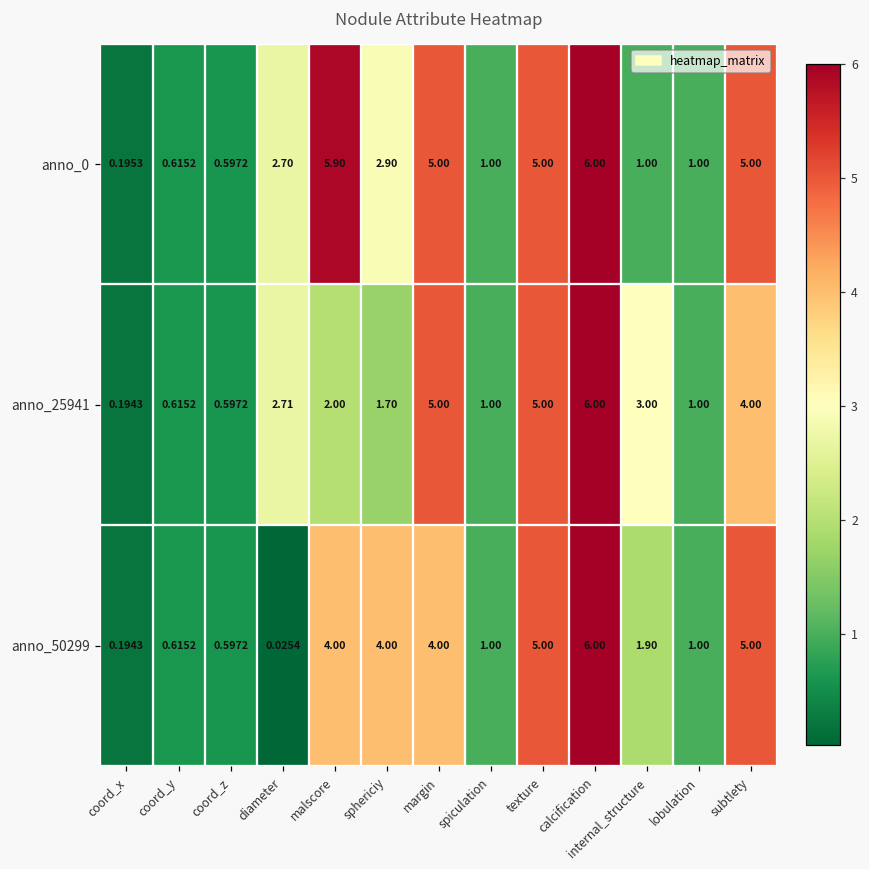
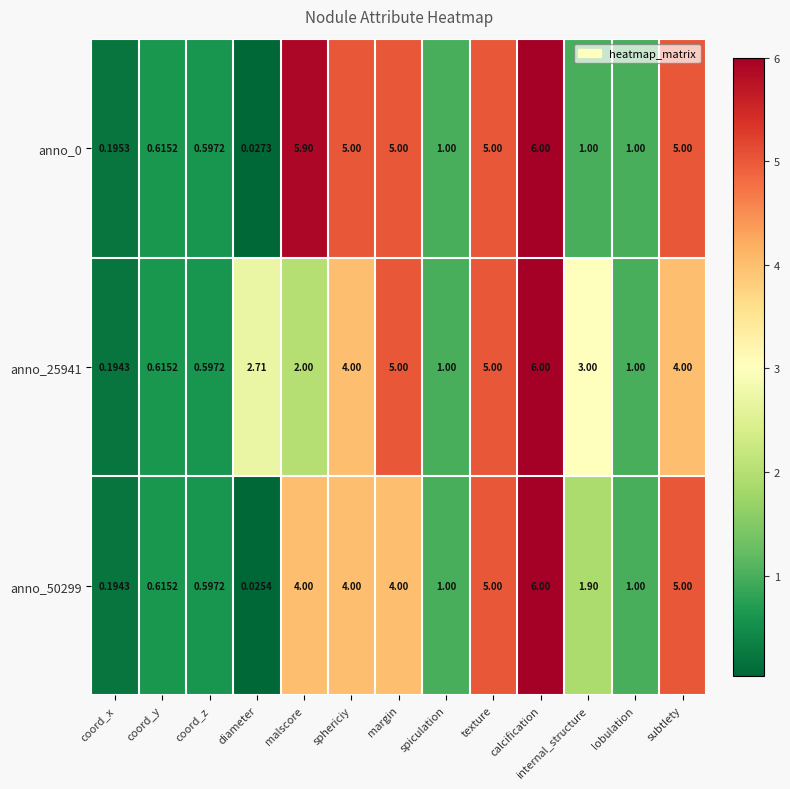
  {
    "anno_0": {
      "coord_x": 0.1953,
      "coord_y": 0.6152,
      "coord_z": 0.5972,
-     "diameter": 2.70,
+     "diameter": 0.0273,
      "malscore": 5.90,
-     "sphericiy": 2.90,
+     "sphericiy": 5.00,
      "margin": 5.00,
      "spiculation": 1.00,
      "texture": 5.00,
      "calcification": 6.00,
      "internal_structure": 1.00,
      "lobulation": 1.00,
      "subtlety": 5.00
    },
    "anno_25941": {
      "coord_x": 0.1943,
      "coord_y": 0.6152,
      "coord_z": 0.5972,
      "diameter": 2.71,
      "malscore": 2.00,
-     "sphericiy": 1.70,
+     "sphericiy": 4.00,
      "margin": 5.00,
      "spiculation": 1.00,
      "texture": 5.00,
      "calcification": 6.00,
      "internal_structure": 3.00,
      "lobulation": 1.00,
      "subtlety": 4.00
    },
    "anno_50299": {
      "coord_x": 0.1943,
      "coord_y": 0.6152,
      "coord_z": 0.5972,
      "diameter": 0.0254,
      "malscore": 4.00,
      "sphericiy": 4.00,
      "margin": 4.00,
      "spiculation": 1.00,
      "texture": 5.00,
      "calcification": 6.00,
      "internal_structure": 1.90,
      "lobulation": 1.00,
      "subtlety": 5.00
    }
  }
